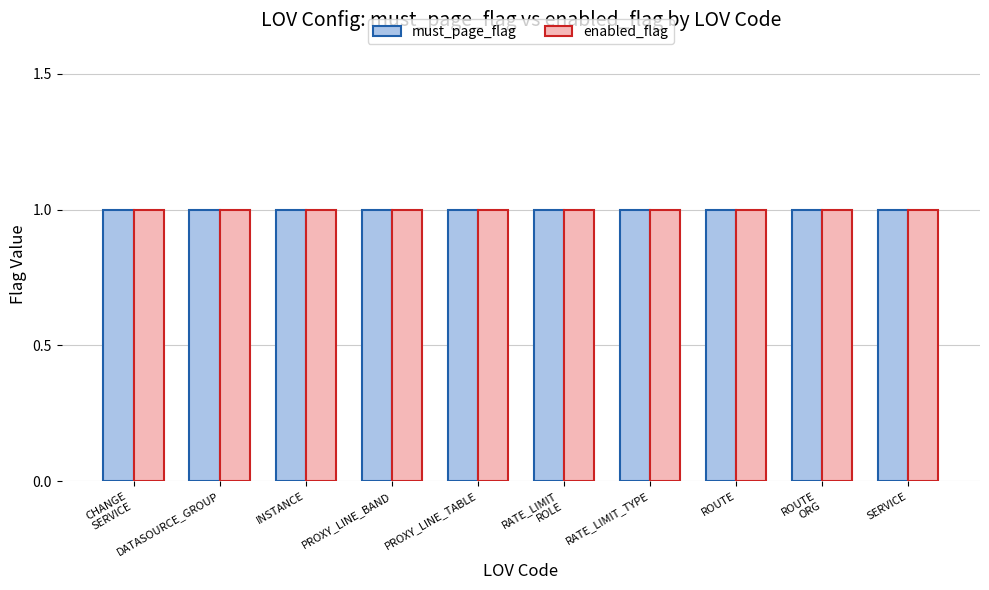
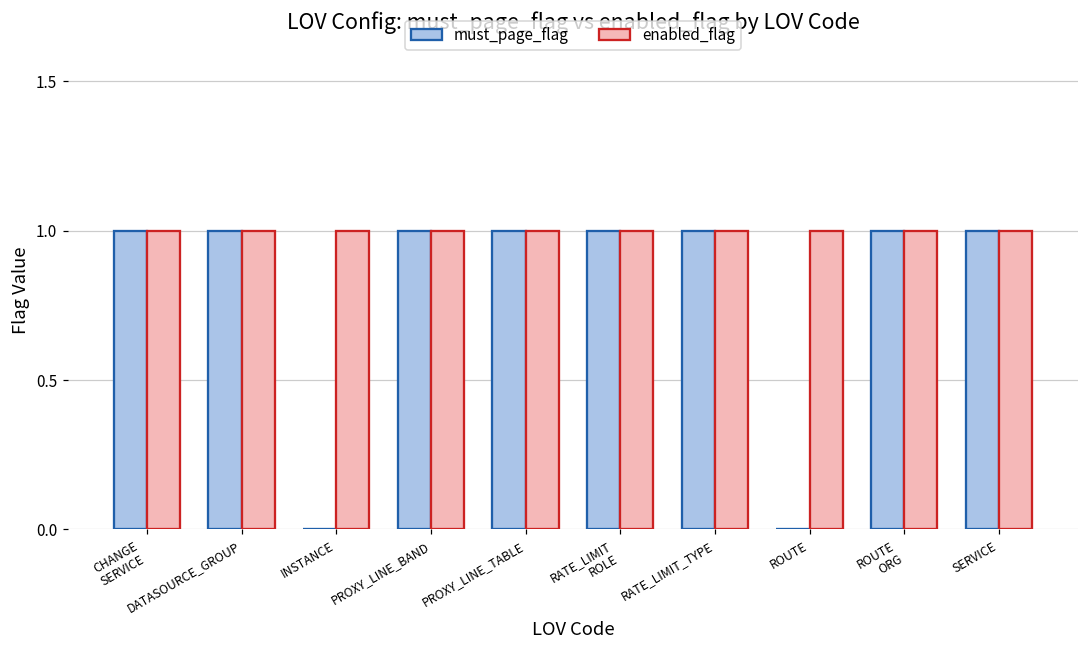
  {
    "must_page_flag": {
      "CHANGE SERVICE": 1,
      "DATASOURCE_GROUP": 1,
-     "INSTANCE": 1,
+     "INSTANCE": 0,
      "PROXY_LINE_BAND": 1,
      "PROXY_LINE_TABLE": 1,
      "RATE_LIMIT ROLE": 1,
      "RATE_LIMIT_TYPE": 1,
-     "ROUTE": 1,
+     "ROUTE": 0,
      "ROUTE ORG": 1,
      "SERVICE": 1
    },
    "enabled_flag": {
      "CHANGE SERVICE": 1,
      "DATASOURCE_GROUP": 1,
      "INSTANCE": 1,
      "PROXY_LINE_BAND": 1,
      "PROXY_LINE_TABLE": 1,
      "RATE_LIMIT ROLE": 1,
      "RATE_LIMIT_TYPE": 1,
      "ROUTE": 1,
      "ROUTE ORG": 1,
      "SERVICE": 1
    }
  }
